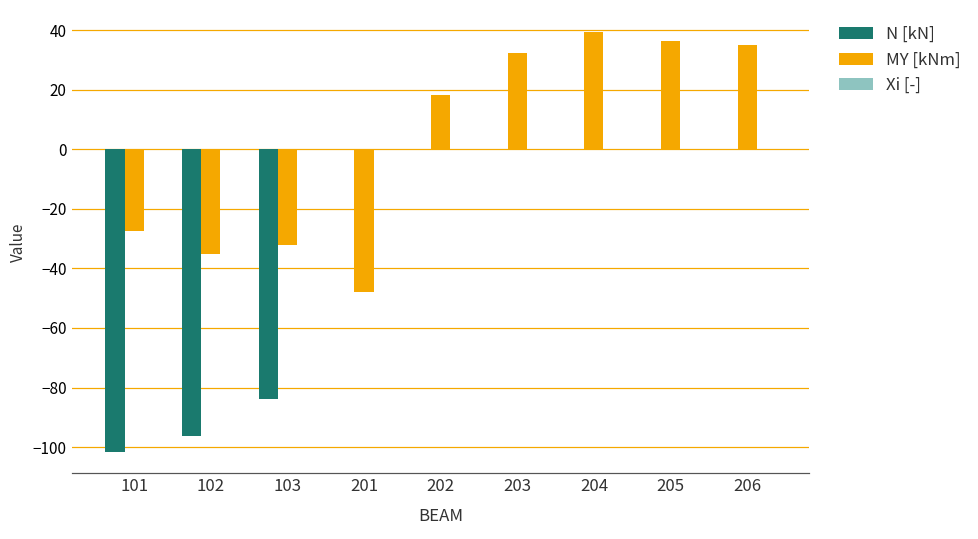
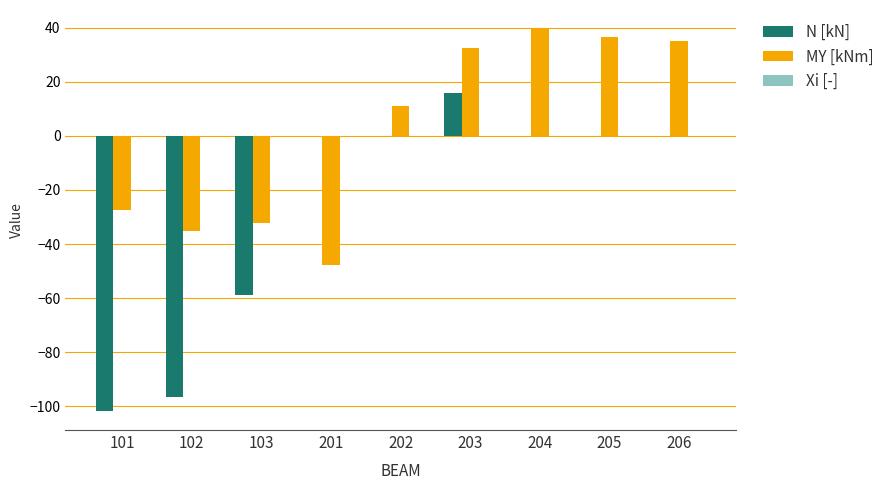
  {
    "N [kN]": {
      "101": -102,
      "102": -96,
-     "103": -84,
-     "203": 0,
+     "103": -59,
+     "203": 16,
      "204": 0,
      "205": 0,
      "206": 0
    },
    "MY [kNm]": {
      "101": -27,
      "102": -35,
      "103": -32,
      "201": -48,
-     "202": 18,
+     "202": 11,
      "203": 32,
      "204": 39,
      "205": 36,
      "206": 35
    },
    "Xi [-]": {
      "101": 0,
      "102": 0,
      "103": 0,
      "201": 0,
      "202": 0,
      "203": 0,
      "204": 0,
      "205": 0,
      "206": 0
    }
  }
